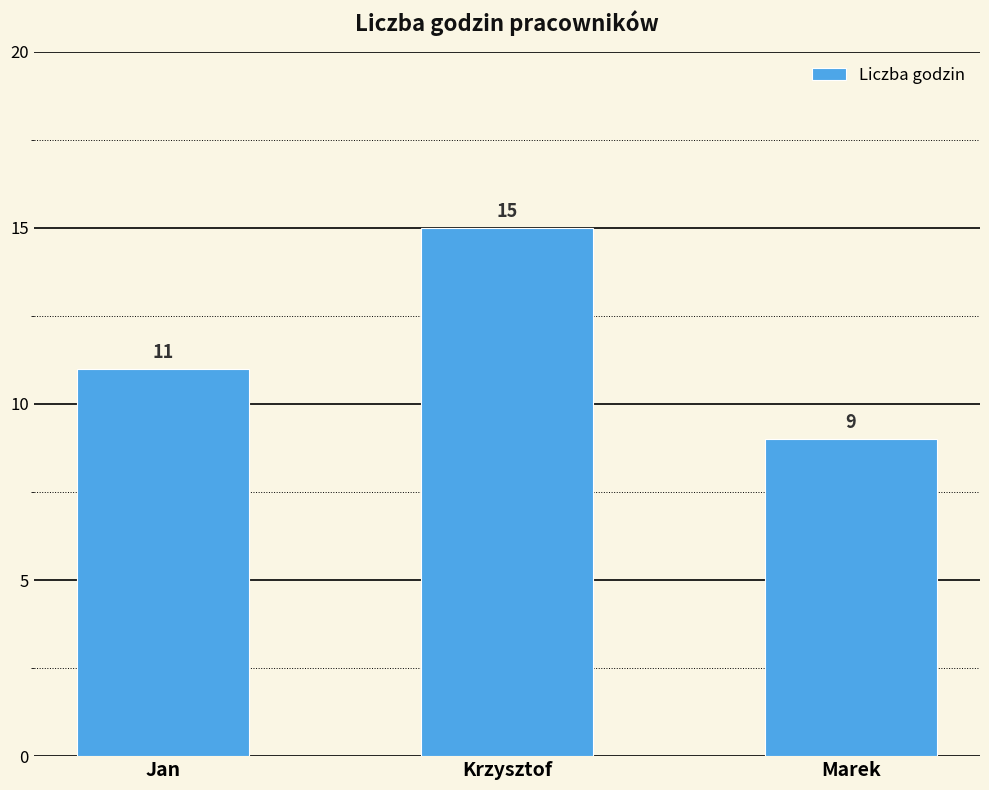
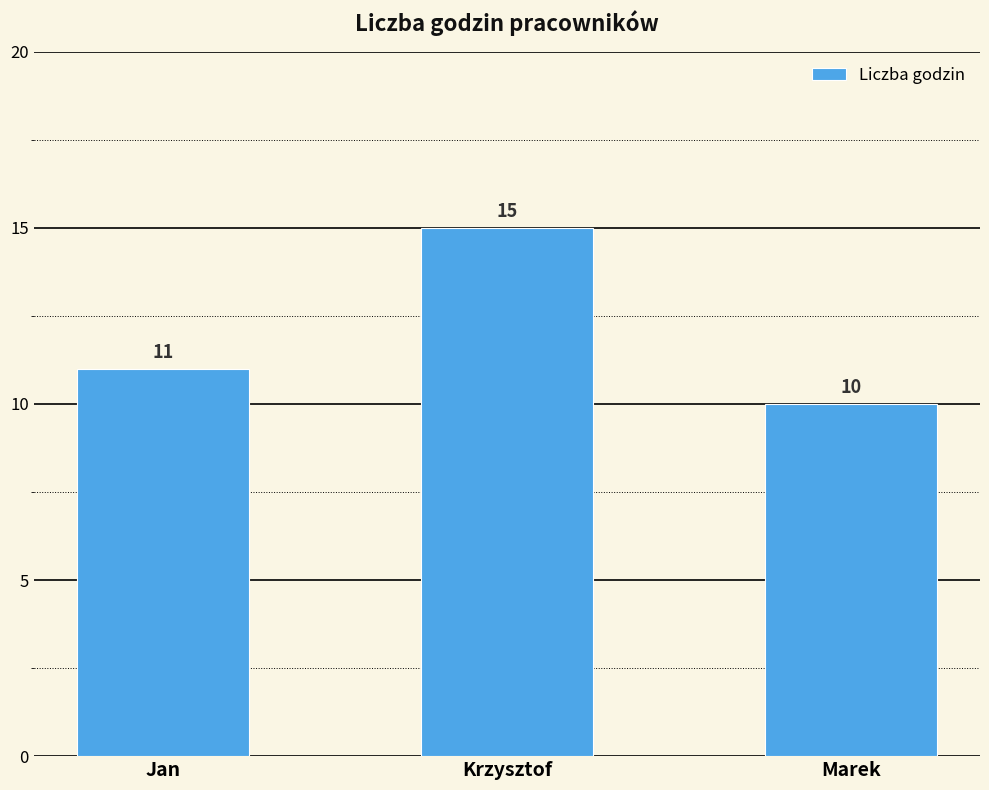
  {
    "Jan": 11,
    "Krzysztof": 15,
-   "Marek": 9
+   "Marek": 10
  }
